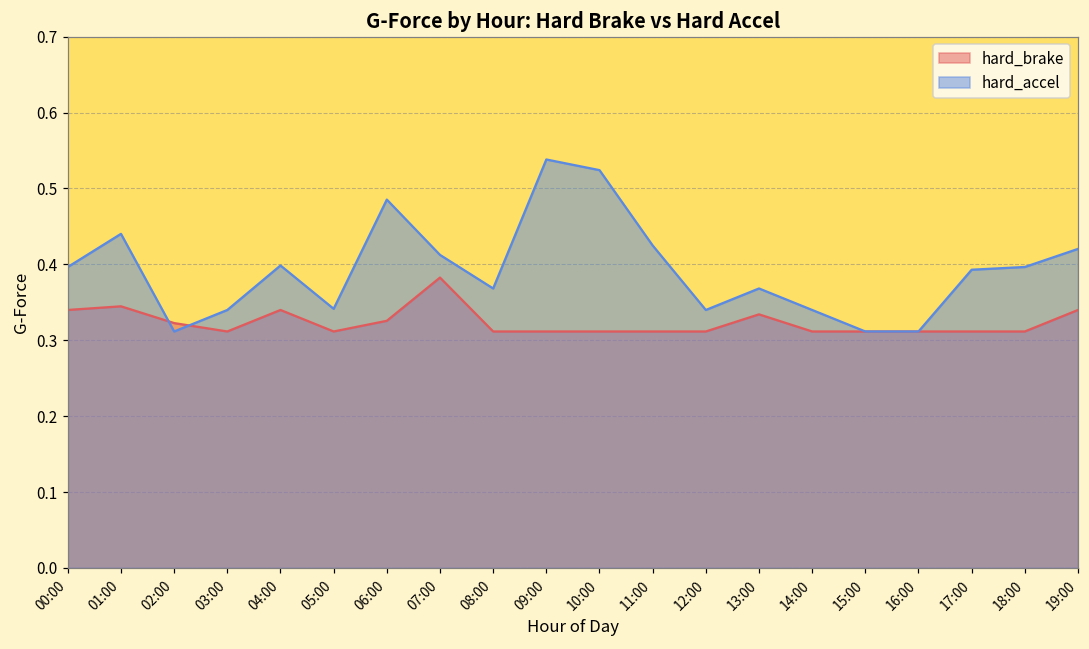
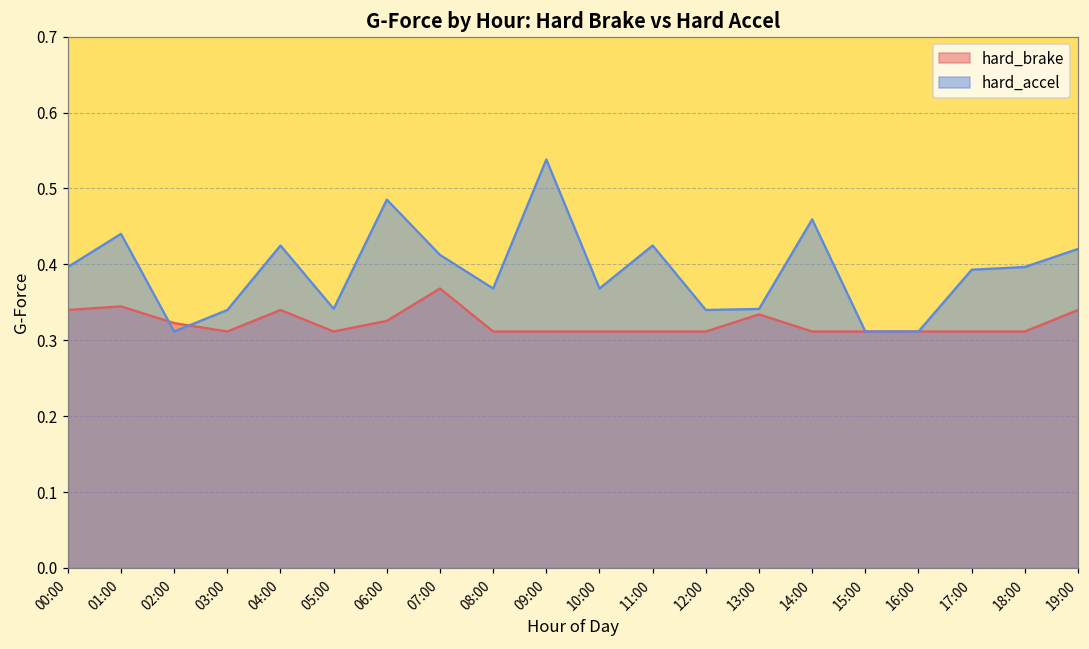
  {
    "hard_brake": {
      "00:00": 0.34,
      "01:00": 0.34,
      "02:00": 0.32,
      "03:00": 0.31,
      "04:00": 0.34,
      "05:00": 0.31,
      "06:00": 0.33,
-     "07:00": 0.38,
+     "07:00": 0.37,
      "08:00": 0.31,
      "09:00": 0.31,
      "10:00": 0.31,
      "11:00": 0.31,
      "12:00": 0.31,
      "13:00": 0.33,
      "14:00": 0.31,
      "17:00": 0.31,
      "18:00": 0.31,
      "19:00": 0.34
    },
    "hard_accel": {
      "00:00": 0.40,
      "01:00": 0.44,
      "02:00": 0.31,
      "03:00": 0.34,
-     "04:00": 0.40,
+     "04:00": 0.42,
      "05:00": 0.34,
      "06:00": 0.49,
      "07:00": 0.41,
      "08:00": 0.37,
      "09:00": 0.54,
-     "10:00": 0.52,
+     "10:00": 0.37,
      "11:00": 0.42,
      "12:00": 0.34,
-     "13:00": 0.37,
-     "14:00": 0.34,
+     "13:00": 0.34,
+     "14:00": 0.46,
      "17:00": 0.39,
      "18:00": 0.40,
      "19:00": 0.42
    }
  }
